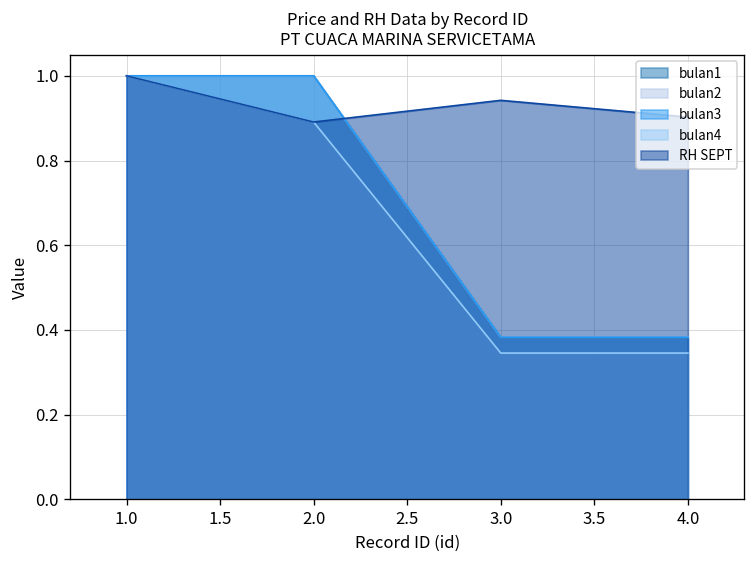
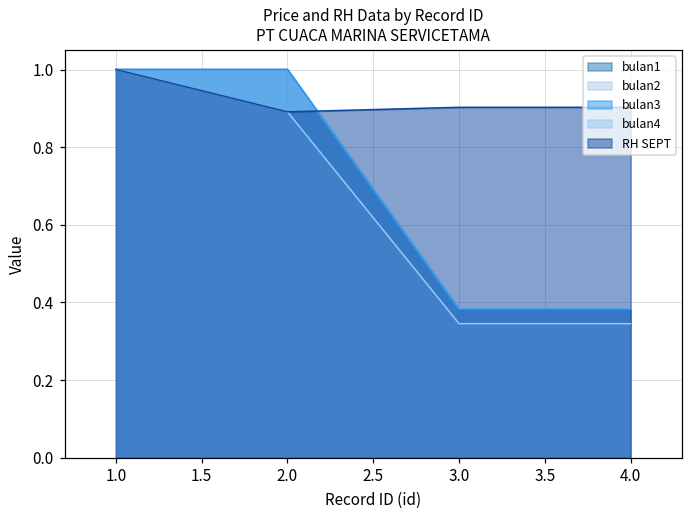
  {
    "bulan3": {
      "2.0": 1.00,
      "3.0": 0.38,
      "4.0": 0.38
    },
    "bulan4": {
      "3.0": 0.35,
      "4.0": 0.35
    },
    "RH SEPT": {
-     "3.0": 0.94
+     "3.0": 0.90
    }
  }
